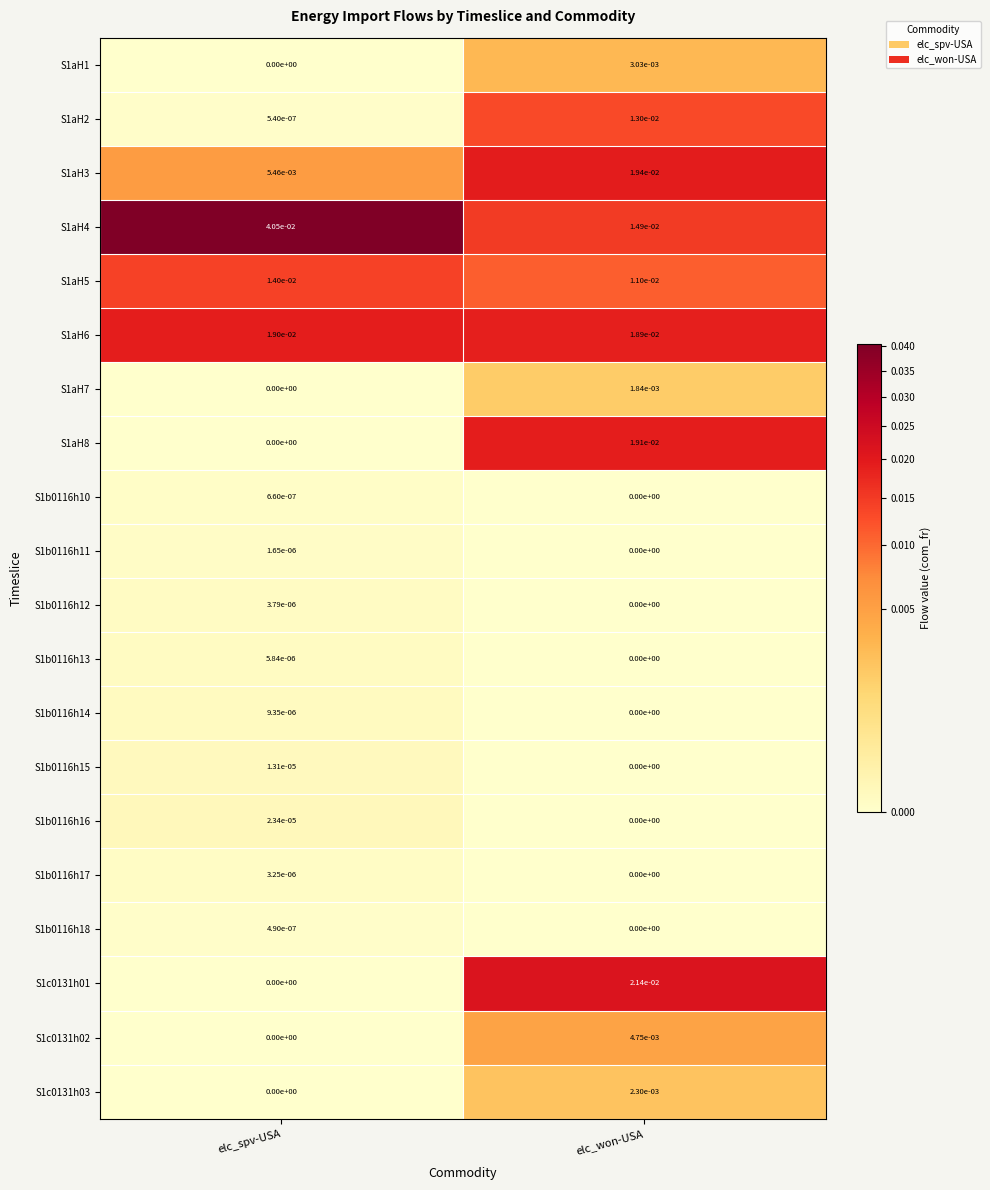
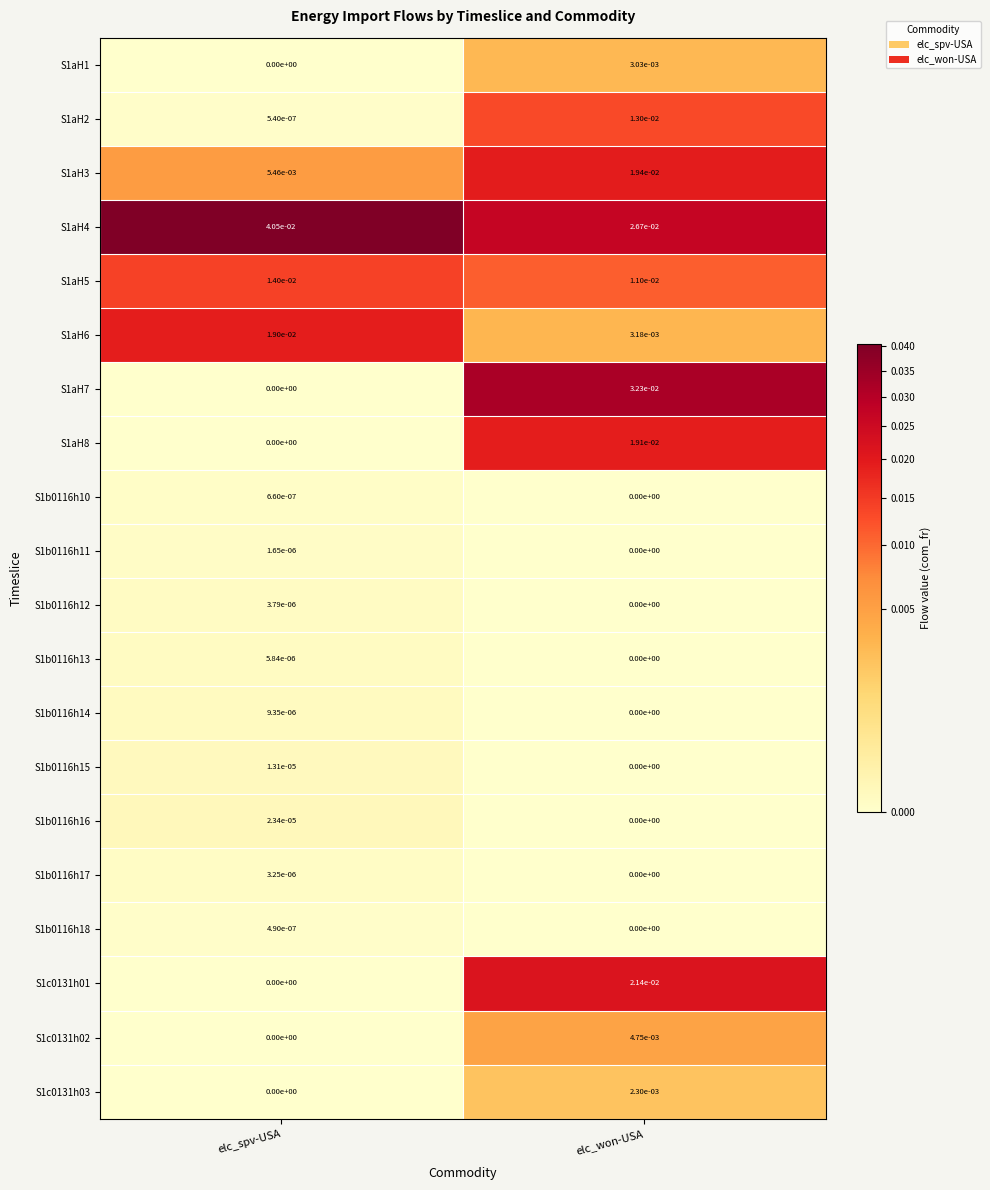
  {
    "S1aH1": {
      "elc_spv-USA": "0.00e+00",
      "elc_won-USA": "3.03e-03"
    },
    "S1aH2": {
      "elc_spv-USA": "5.40e-07",
      "elc_won-USA": "1.30e-02"
    },
    "S1aH3": {
      "elc_spv-USA": "5.46e-03",
      "elc_won-USA": "1.94e-02"
    },
    "S1aH4": {
      "elc_spv-USA": "4.05e-02",
-     "elc_won-USA": "1.49e-02"
+     "elc_won-USA": "2.67e-02"
    },
    "S1aH5": {
      "elc_spv-USA": "1.40e-02",
      "elc_won-USA": "1.10e-02"
    },
    "S1aH6": {
      "elc_spv-USA": "1.90e-02",
-     "elc_won-USA": "1.89e-02"
+     "elc_won-USA": "3.18e-03"
    },
    "S1aH7": {
      "elc_spv-USA": "0.00e+00",
-     "elc_won-USA": "1.84e-03"
+     "elc_won-USA": "3.23e-02"
    },
    "S1aH8": {
      "elc_spv-USA": "0.00e+00",
      "elc_won-USA": "1.91e-02"
    },
    "S1b0116h10": {
      "elc_spv-USA": "6.60e-07",
      "elc_won-USA": "0.00e+00"
    },
    "S1b0116h11": {
      "elc_spv-USA": "1.65e-06",
      "elc_won-USA": "0.00e+00"
    },
    "S1b0116h12": {
      "elc_spv-USA": "3.79e-06",
      "elc_won-USA": "0.00e+00"
    },
    "S1b0116h13": {
      "elc_spv-USA": "5.84e-06",
      "elc_won-USA": "0.00e+00"
    },
    "S1b0116h14": {
      "elc_spv-USA": "9.35e-06",
      "elc_won-USA": "0.00e+00"
    },
    "S1b0116h15": {
      "elc_spv-USA": "1.31e-05",
      "elc_won-USA": "0.00e+00"
    },
    "S1b0116h16": {
      "elc_spv-USA": "2.34e-05",
      "elc_won-USA": "0.00e+00"
    },
    "S1b0116h17": {
      "elc_spv-USA": "3.25e-06",
      "elc_won-USA": "0.00e+00"
    },
    "S1b0116h18": {
      "elc_spv-USA": "4.90e-07",
      "elc_won-USA": "0.00e+00"
    },
    "S1c0131h01": {
      "elc_spv-USA": "0.00e+00",
      "elc_won-USA": "2.14e-02"
    },
    "S1c0131h02": {
      "elc_spv-USA": "0.00e+00",
      "elc_won-USA": "4.75e-03"
    },
    "S1c0131h03": {
      "elc_spv-USA": "0.00e+00",
      "elc_won-USA": "2.30e-03"
    }
  }
